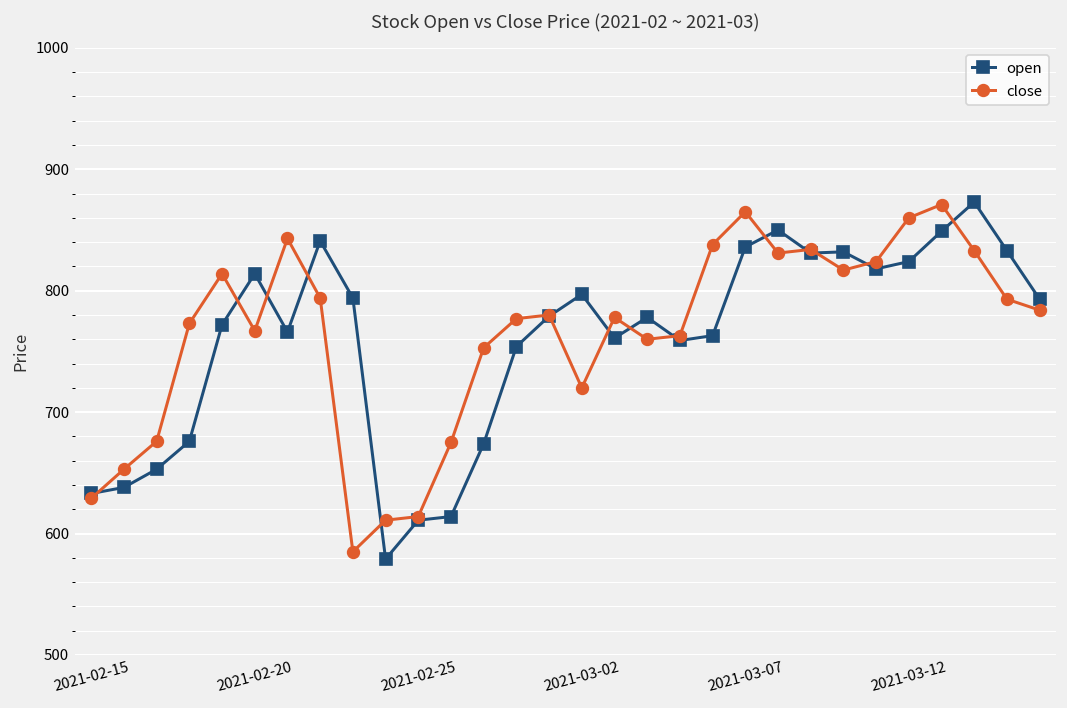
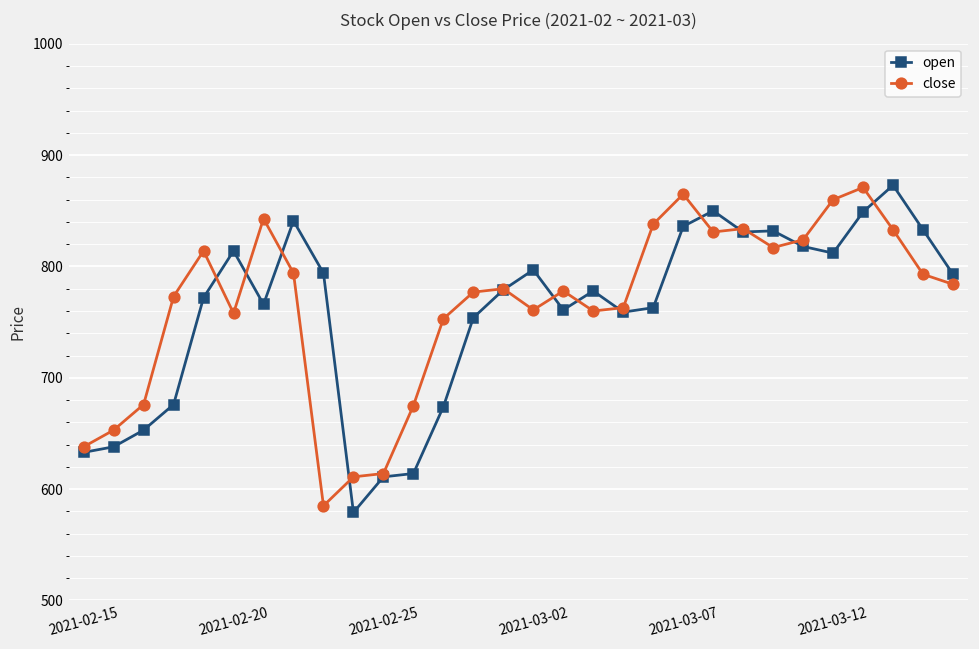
  {
    "open": {
      "2021-02-15": 633,
      "2021-02-20": 814,
      "2021-02-25": 611,
      "2021-03-02": 797,
      "2021-03-07": 836,
-     "2021-03-12": 824
+     "2021-03-12": 812
    },
    "close": {
-     "2021-02-15": 629,
-     "2021-02-20": 767,
+     "2021-02-15": 638,
+     "2021-02-20": 758,
      "2021-02-25": 614,
-     "2021-03-02": 720,
+     "2021-03-02": 761,
      "2021-03-07": 865,
      "2021-03-12": 860
    }
  }
